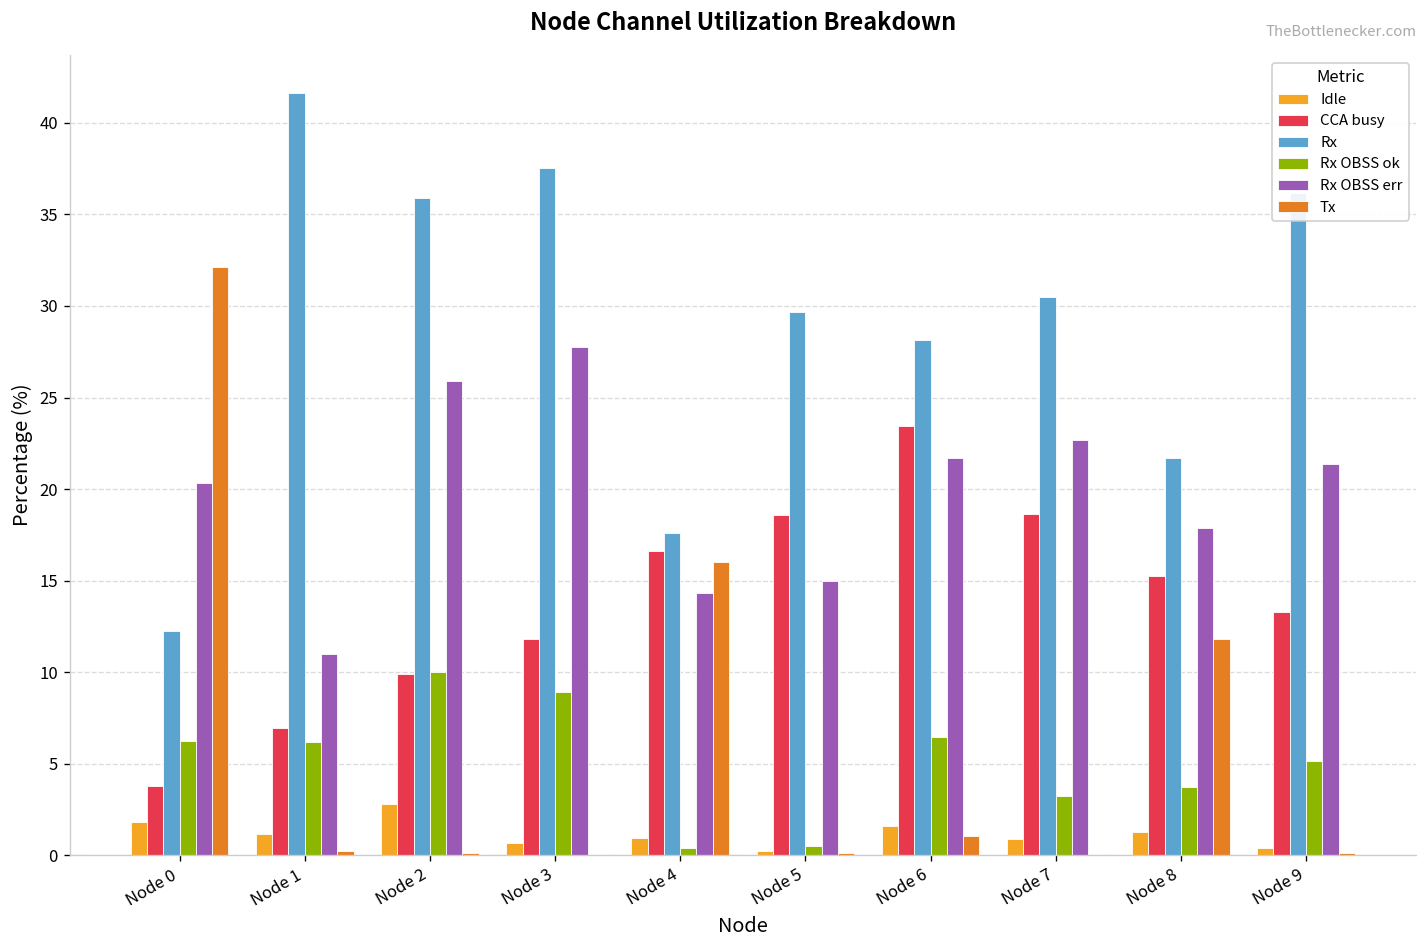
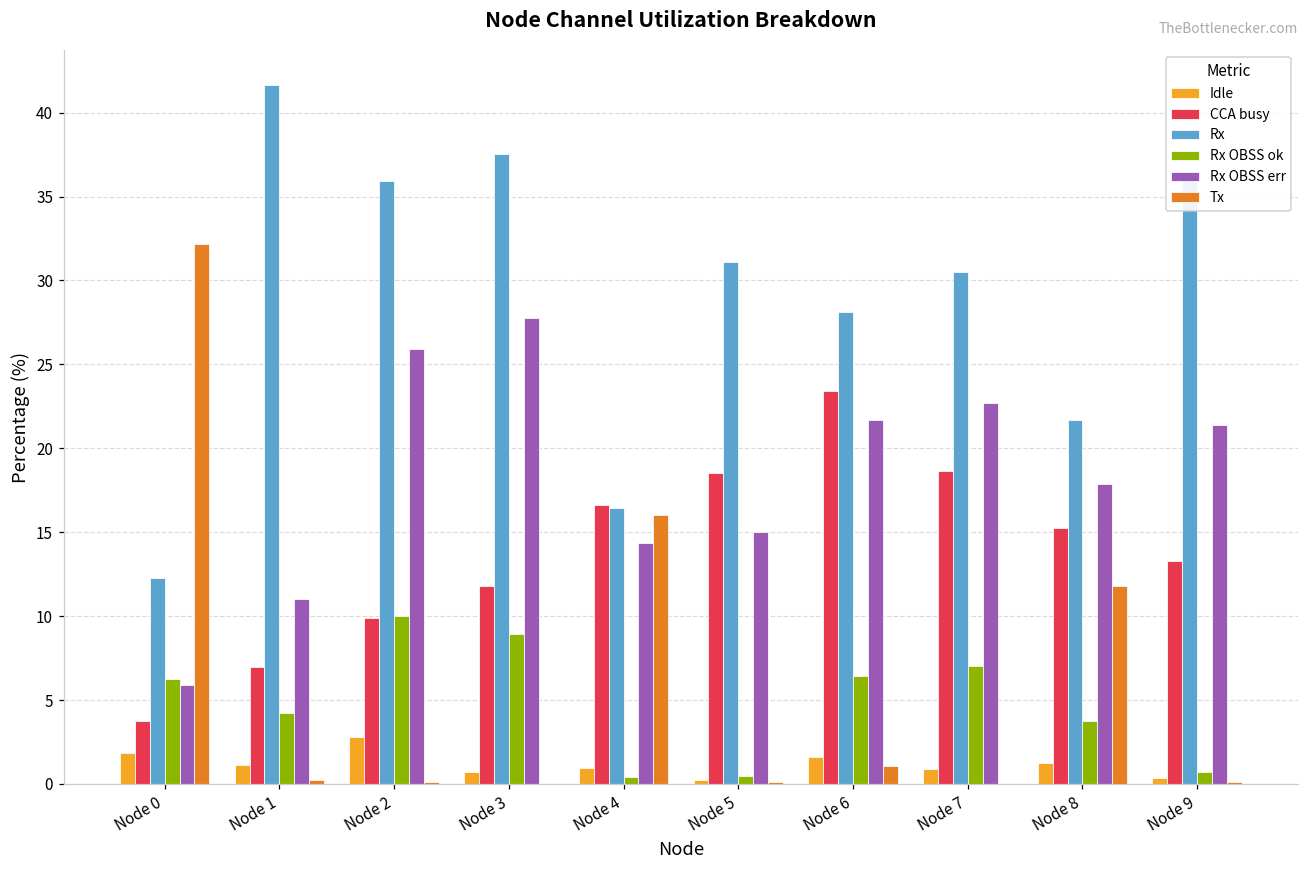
  {
    "CCA busy": {
      "Node 0": 3.8,
      "Node 1": 7.0,
      "Node 2": 9.9,
      "Node 3": 11.8,
      "Node 4": 16.6,
      "Node 5": 18.6,
      "Node 6": 23.4,
      "Node 7": 18.6,
      "Node 8": 15.2,
      "Node 9": 13.3
    },
    "Rx": {
      "Node 0": 12.3,
      "Node 1": 41.6,
      "Node 2": 35.9,
      "Node 3": 37.5,
-     "Node 4": 17.6,
-     "Node 5": 29.7,
+     "Node 4": 16.5,
+     "Node 5": 31.1,
      "Node 6": 28.1,
      "Node 7": 30.5,
      "Node 8": 21.7
    },
    "Rx OBSS ok": {
      "Node 0": 6.2,
-     "Node 1": 6.2,
+     "Node 1": 4.2,
      "Node 2": 10.0,
      "Node 3": 8.9,
      "Node 4": 0.4,
      "Node 5": 0.5,
      "Node 6": 6.4,
-     "Node 7": 3.2,
+     "Node 7": 7.0,
      "Node 8": 3.7,
-     "Node 9": 5.2
+     "Node 9": 0.7
    },
    "Rx OBSS err": {
-     "Node 0": 20.3,
+     "Node 0": 5.9,
      "Node 1": 11.0,
      "Node 2": 25.9,
      "Node 3": 27.8,
      "Node 4": 14.3,
      "Node 5": 15.0,
      "Node 6": 21.7,
      "Node 7": 22.7,
      "Node 8": 17.9,
      "Node 9": 21.4
    }
  }
